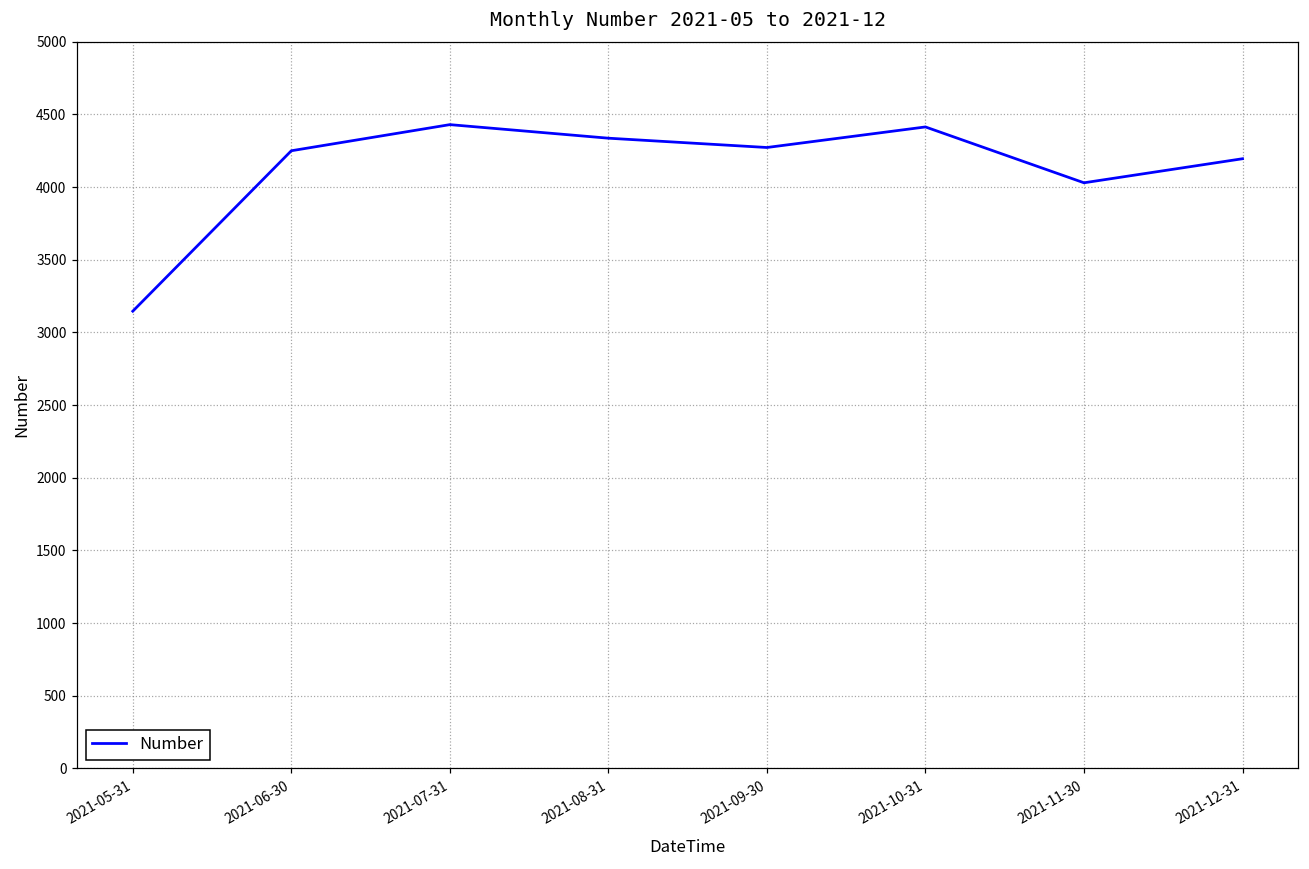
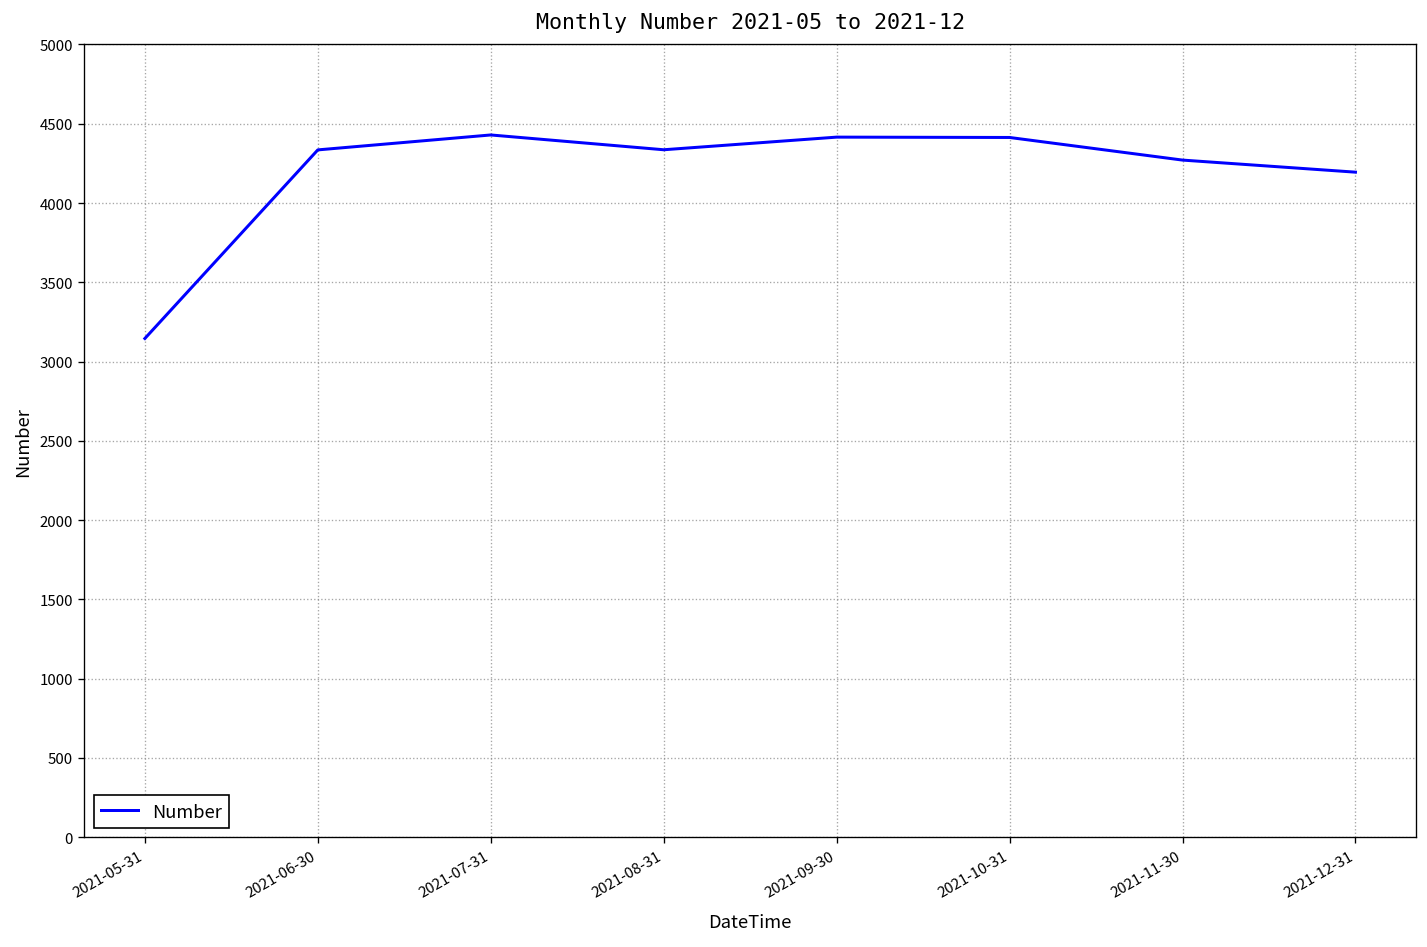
  {
    "2021-05-31": 3150,
-   "2021-06-30": 4250,
+   "2021-06-30": 4340,
    "2021-07-31": 4430,
    "2021-08-31": 4340,
-   "2021-09-30": 4270,
+   "2021-09-30": 4420,
    "2021-10-31": 4410,
-   "2021-11-30": 4030,
+   "2021-11-30": 4270,
    "2021-12-31": 4190
  }
